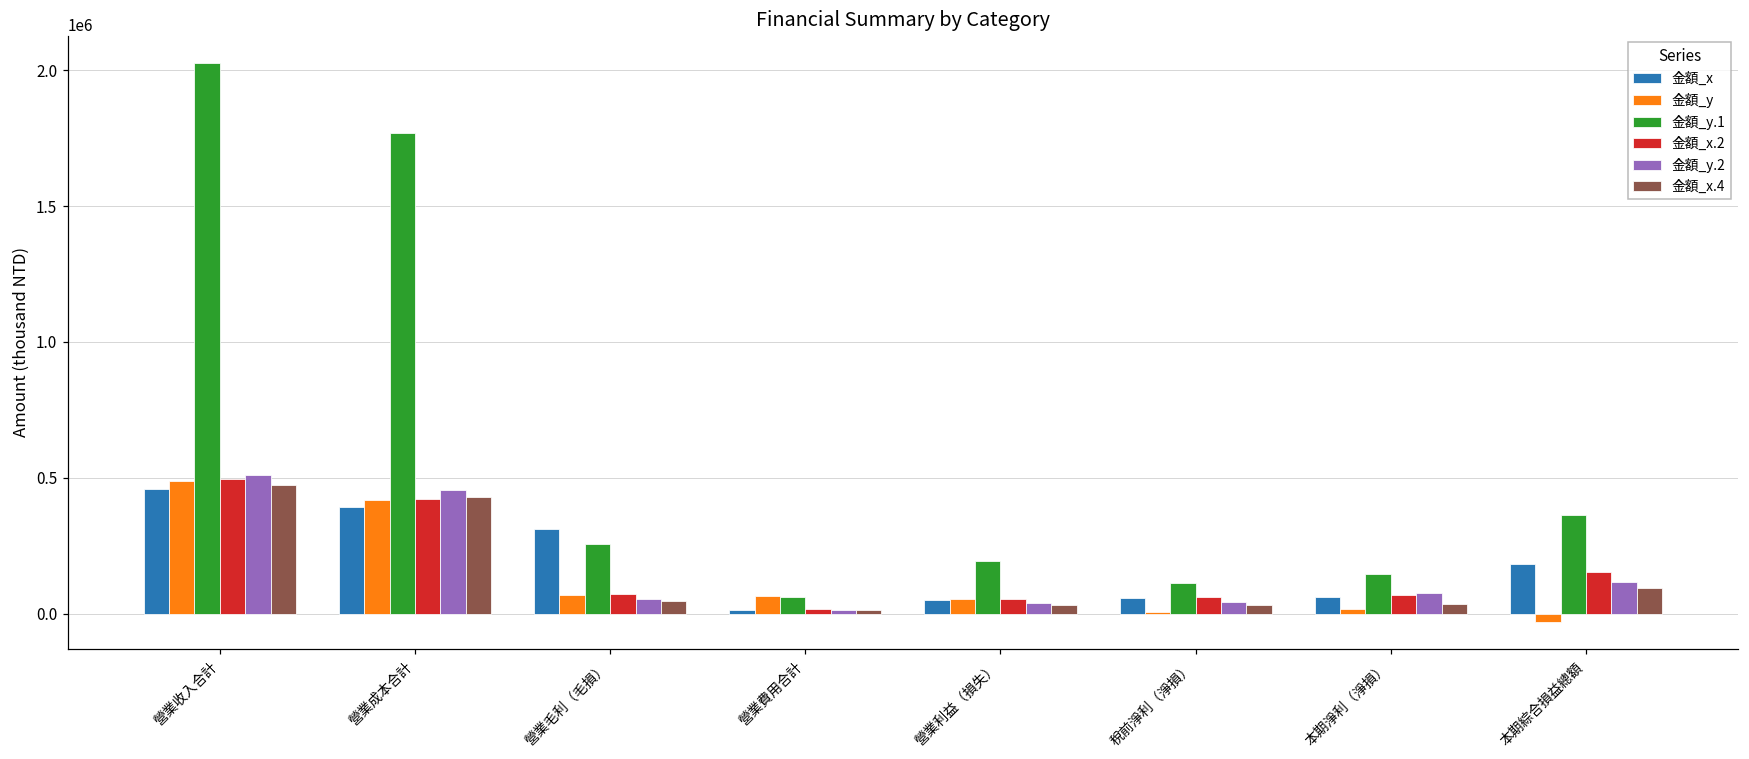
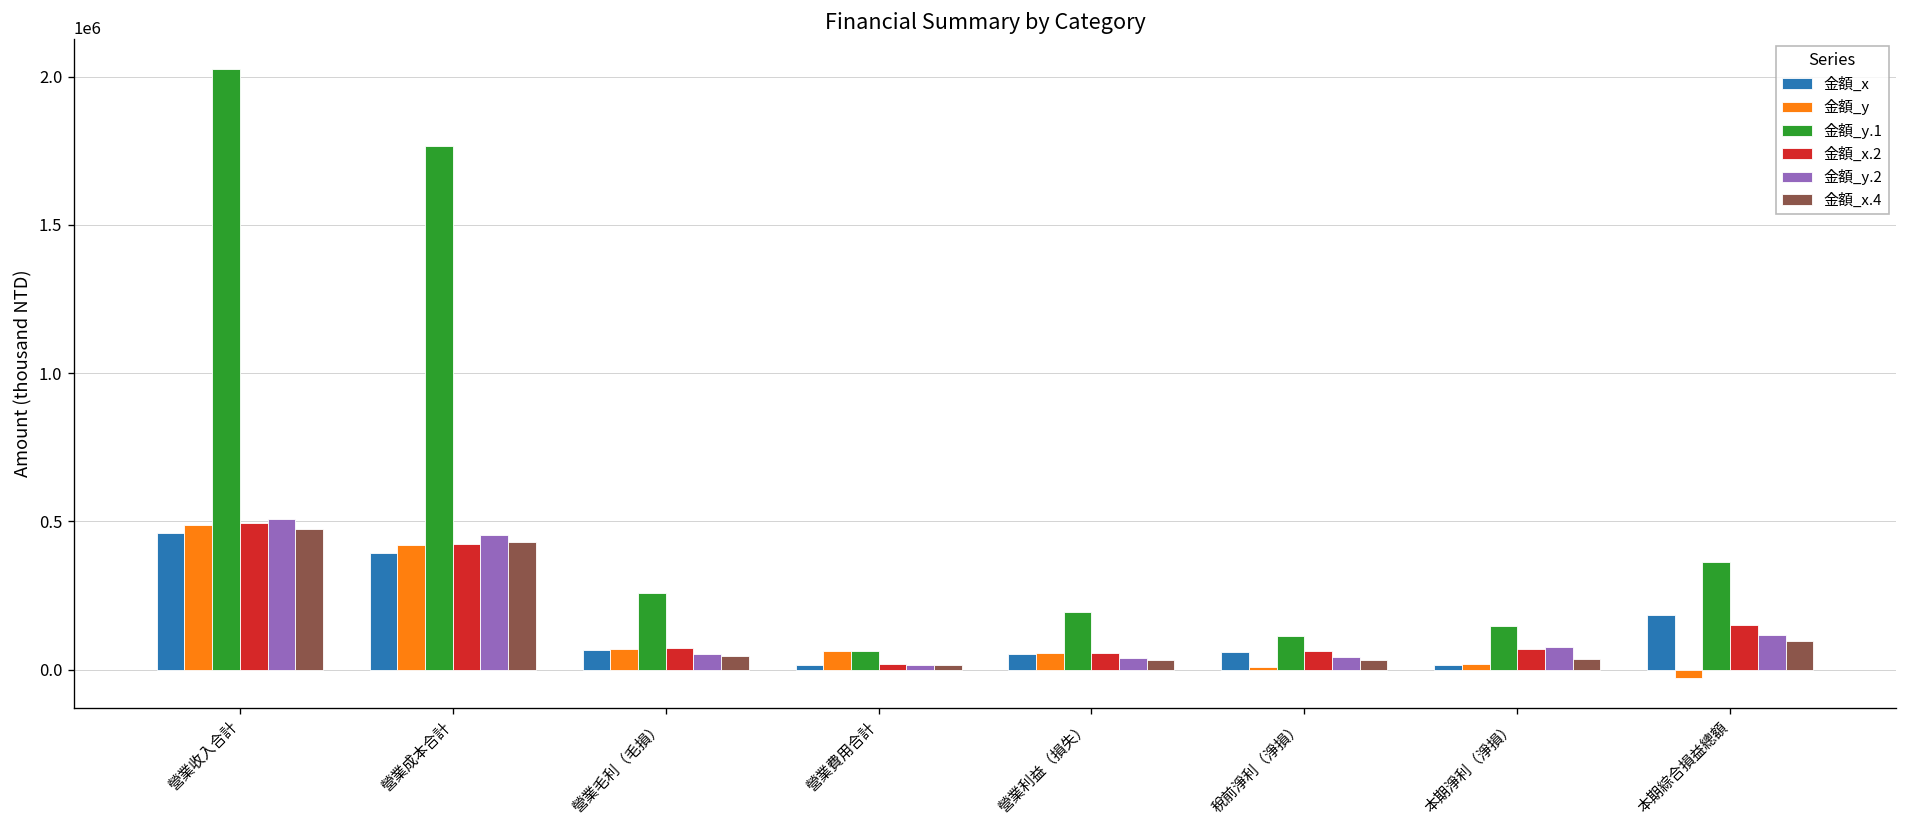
  {
    "金額_x": {
      "營業收入合計": 460000,
      "營業成本合計": 390000,
-     "營業毛利（毛損）": 310000,
+     "營業毛利（毛損）": 70000,
      "營業費用合計": 10000,
      "營業利益（損失）": 50000,
      "稅前淨利（淨損）": 60000,
-     "本期淨利（淨損）": 60000,
+     "本期淨利（淨損）": 20000,
      "本期綜合損益總額": 180000
    },
    "金額_y": {
      "營業收入合計": 490000,
      "營業成本合計": 420000,
      "營業毛利（毛損）": 70000,
      "營業費用合計": 60000,
      "營業利益（損失）": 50000,
      "本期淨利（淨損）": 20000,
      "本期綜合損益總額": -30000
    },
    "金額_y.1": {
      "營業收入合計": 2020000,
      "營業成本合計": 1770000,
      "營業毛利（毛損）": 260000,
      "營業費用合計": 60000,
      "營業利益（損失）": 190000,
      "稅前淨利（淨損）": 110000,
      "本期淨利（淨損）": 150000,
      "本期綜合損益總額": 360000
    },
    "金額_x.2": {
      "營業收入合計": 500000,
      "營業成本合計": 420000,
      "營業毛利（毛損）": 70000,
      "營業費用合計": 20000,
      "營業利益（損失）": 50000,
      "稅前淨利（淨損）": 60000,
      "本期淨利（淨損）": 70000,
      "本期綜合損益總額": 150000
    },
    "金額_y.2": {
      "營業收入合計": 510000,
      "營業成本合計": 450000,
      "營業毛利（毛損）": 50000,
      "營業費用合計": 20000,
      "營業利益（損失）": 40000,
      "稅前淨利（淨損）": 40000,
      "本期淨利（淨損）": 80000,
      "本期綜合損益總額": 120000
    },
    "金額_x.4": {
      "營業收入合計": 480000,
      "營業成本合計": 430000,
      "營業毛利（毛損）": 50000,
      "營業費用合計": 10000,
      "營業利益（損失）": 30000,
      "稅前淨利（淨損）": 30000,
      "本期淨利（淨損）": 40000,
      "本期綜合損益總額": 100000
    }
  }
